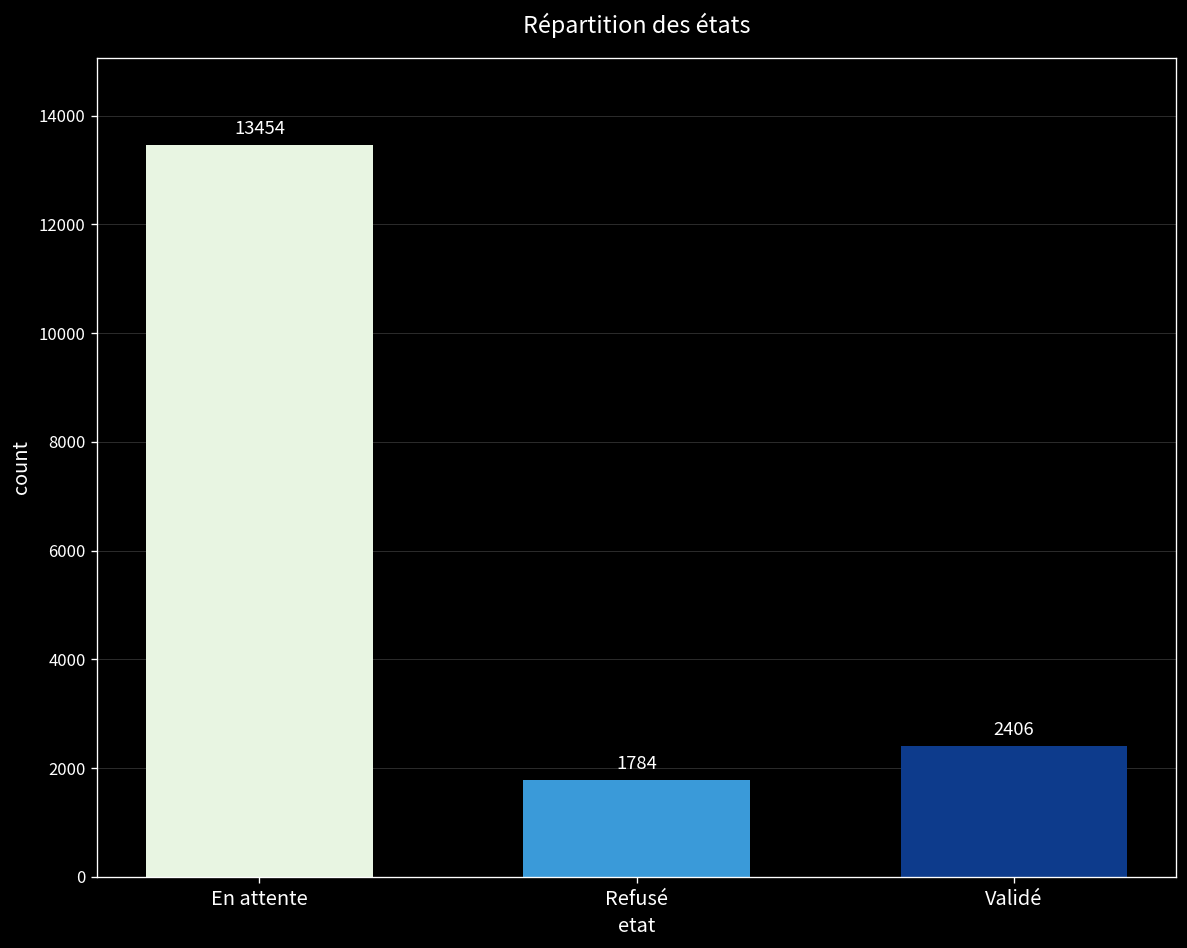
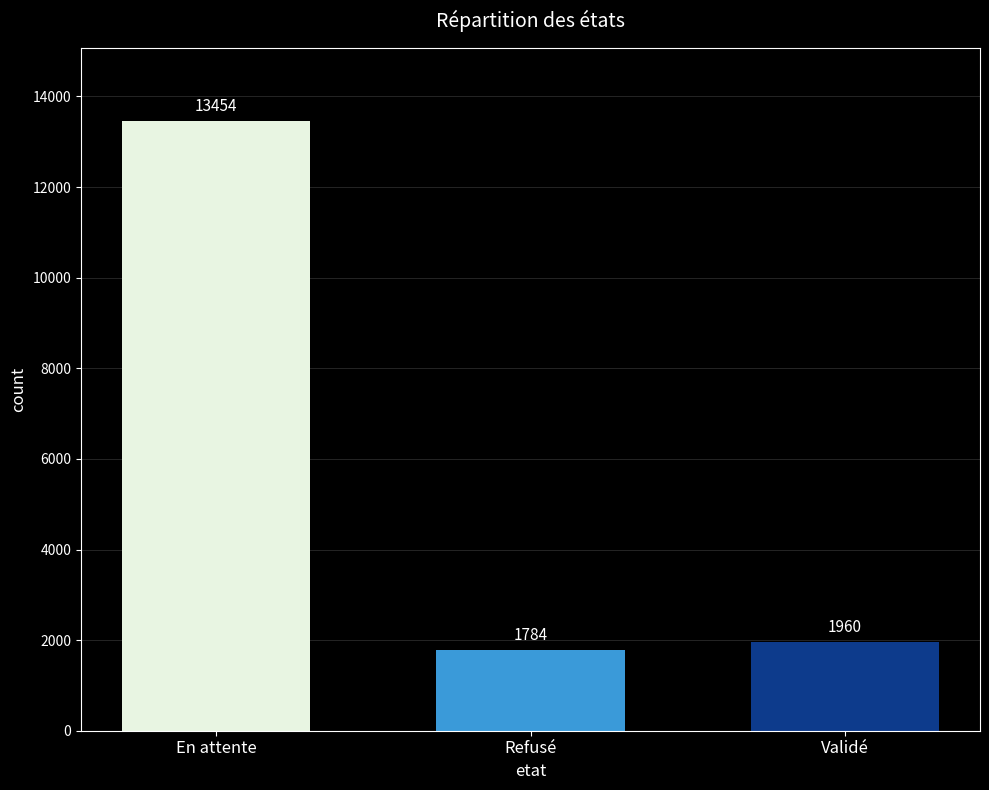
  {
    "En attente": 13454,
    "Refusé": 1784,
-   "Validé": 2406
+   "Validé": 1960
  }
